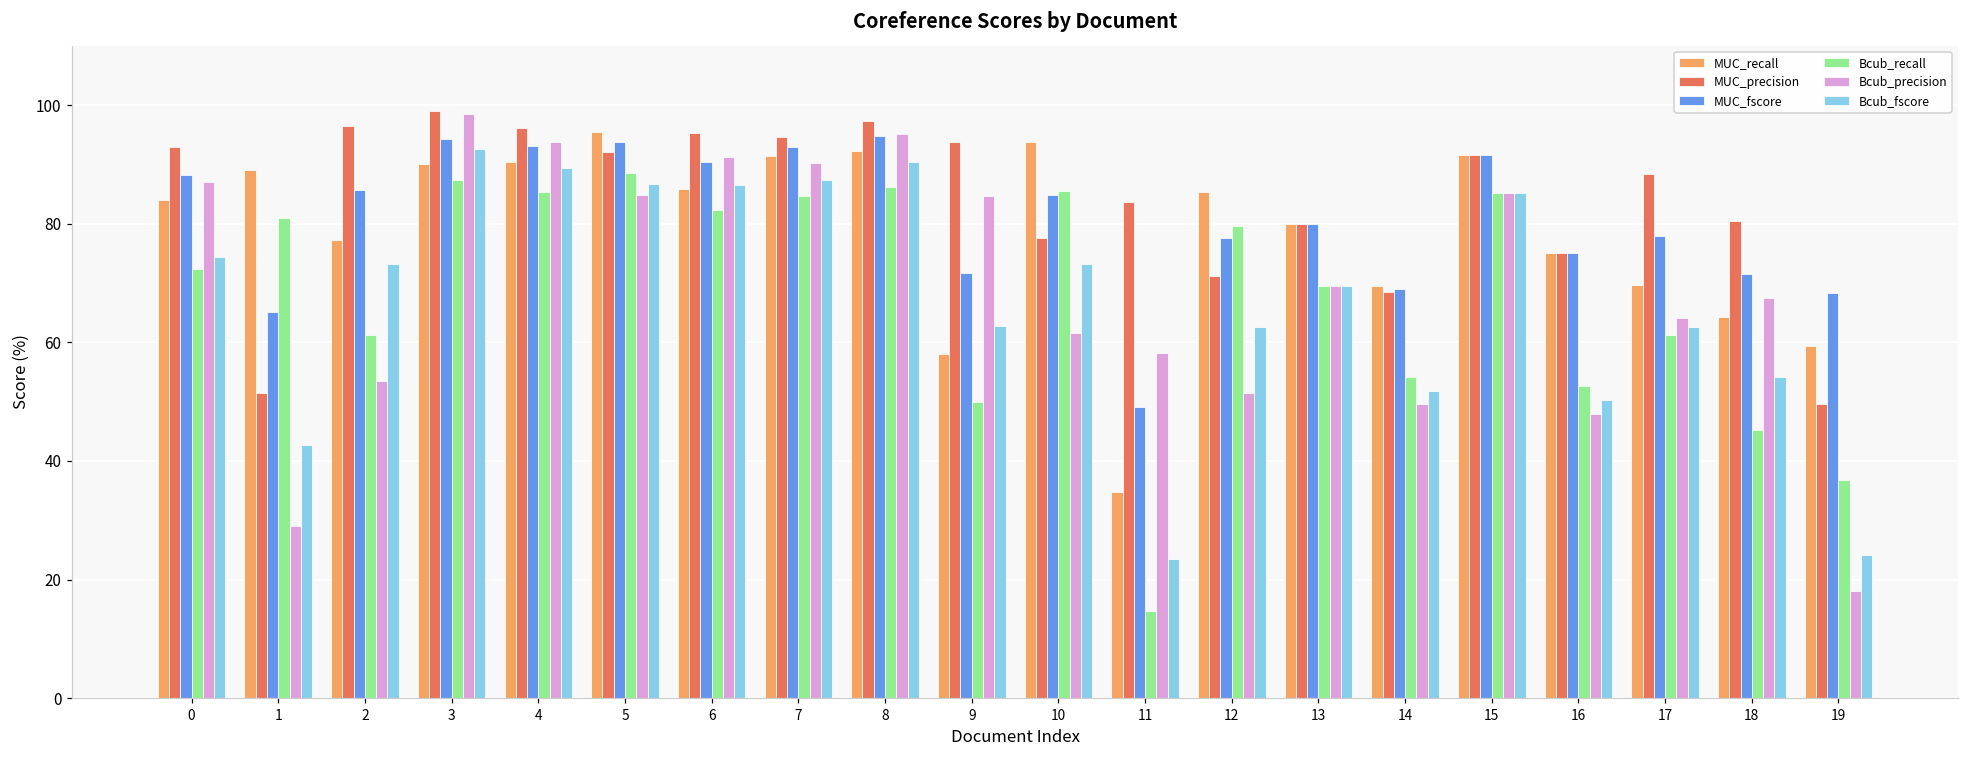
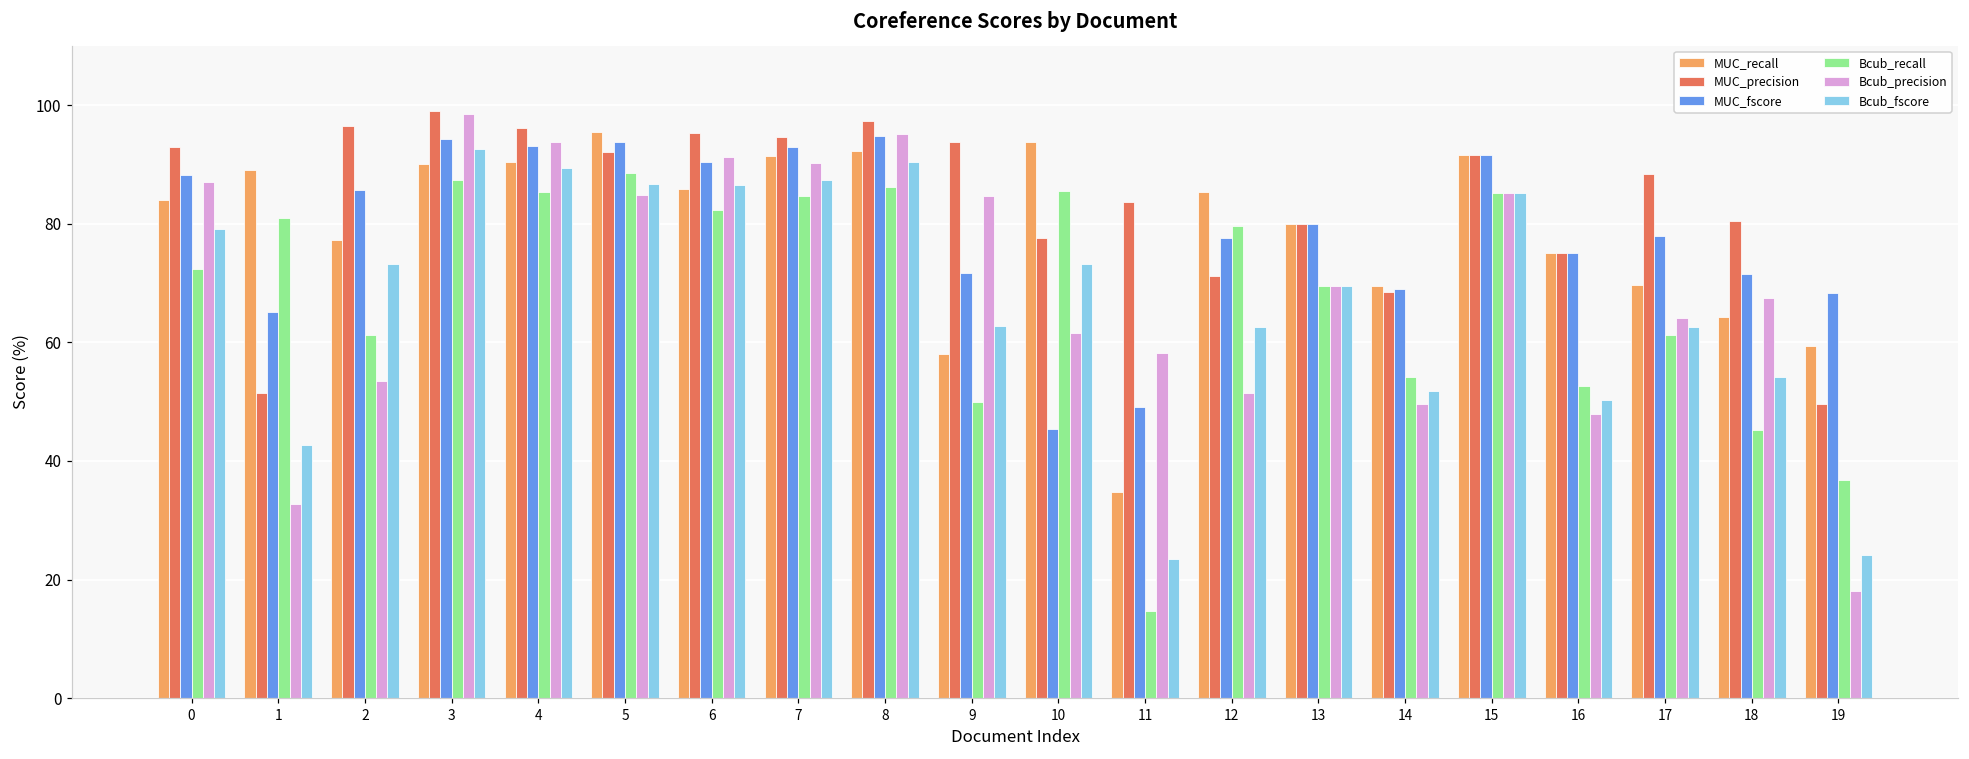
  {
    "MUC_fscore": {
      "0": 88,
      "1": 65,
      "2": 86,
      "3": 94,
      "4": 93,
      "5": 94,
      "6": 90,
      "7": 93,
      "8": 95,
      "9": 72,
-     "10": 85,
+     "10": 45,
      "11": 49,
      "12": 78,
      "13": 80,
      "14": 69,
      "15": 92,
      "16": 75,
      "17": 78,
      "18": 71,
      "19": 68
    },
    "Bcub_recall": {
      "0": 72,
      "1": 81,
      "2": 61,
      "3": 87,
      "4": 85,
      "5": 89,
      "6": 82,
      "7": 85,
      "8": 86,
      "9": 50,
      "10": 86,
      "11": 15,
      "12": 80,
      "13": 69,
      "14": 54,
      "15": 85,
      "16": 53,
      "17": 61,
      "18": 45,
      "19": 37
    },
    "Bcub_precision": {
      "0": 87,
-     "1": 29,
+     "1": 33,
      "2": 54,
      "3": 98,
      "4": 94,
      "5": 85,
      "6": 91,
      "7": 90,
      "8": 95,
      "9": 85,
      "10": 62,
      "11": 58,
      "12": 51,
      "13": 69,
      "14": 50,
      "15": 85,
      "16": 48,
      "17": 64,
      "18": 68,
      "19": 18
    },
    "Bcub_fscore": {
-     "0": 74,
+     "0": 79,
      "1": 43,
      "2": 73,
      "3": 93,
      "4": 89,
      "5": 87,
      "6": 87,
      "7": 87,
      "8": 90,
      "9": 63,
      "10": 73,
      "11": 23,
      "12": 63,
      "13": 69,
      "14": 52,
      "15": 85,
      "16": 50,
      "17": 63,
      "18": 54,
      "19": 24
    }
  }
